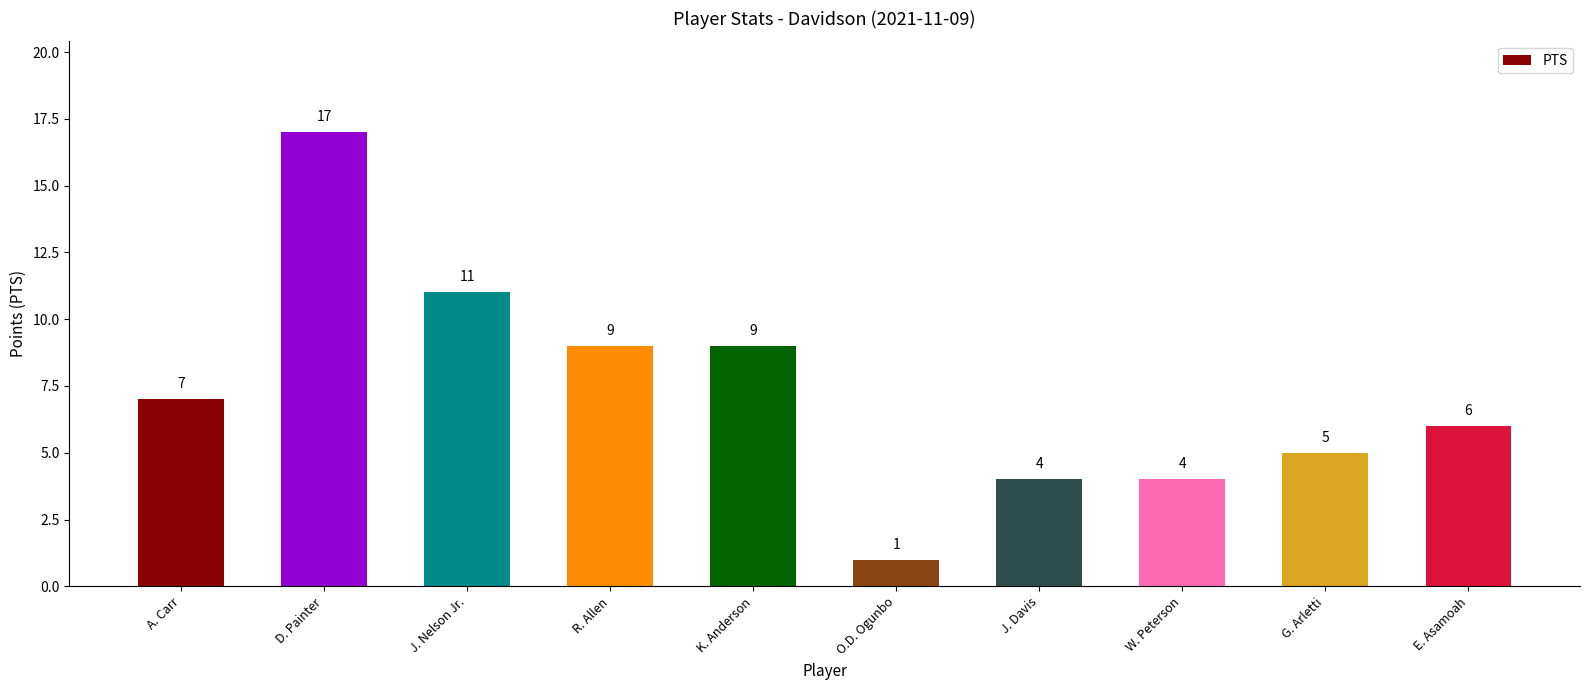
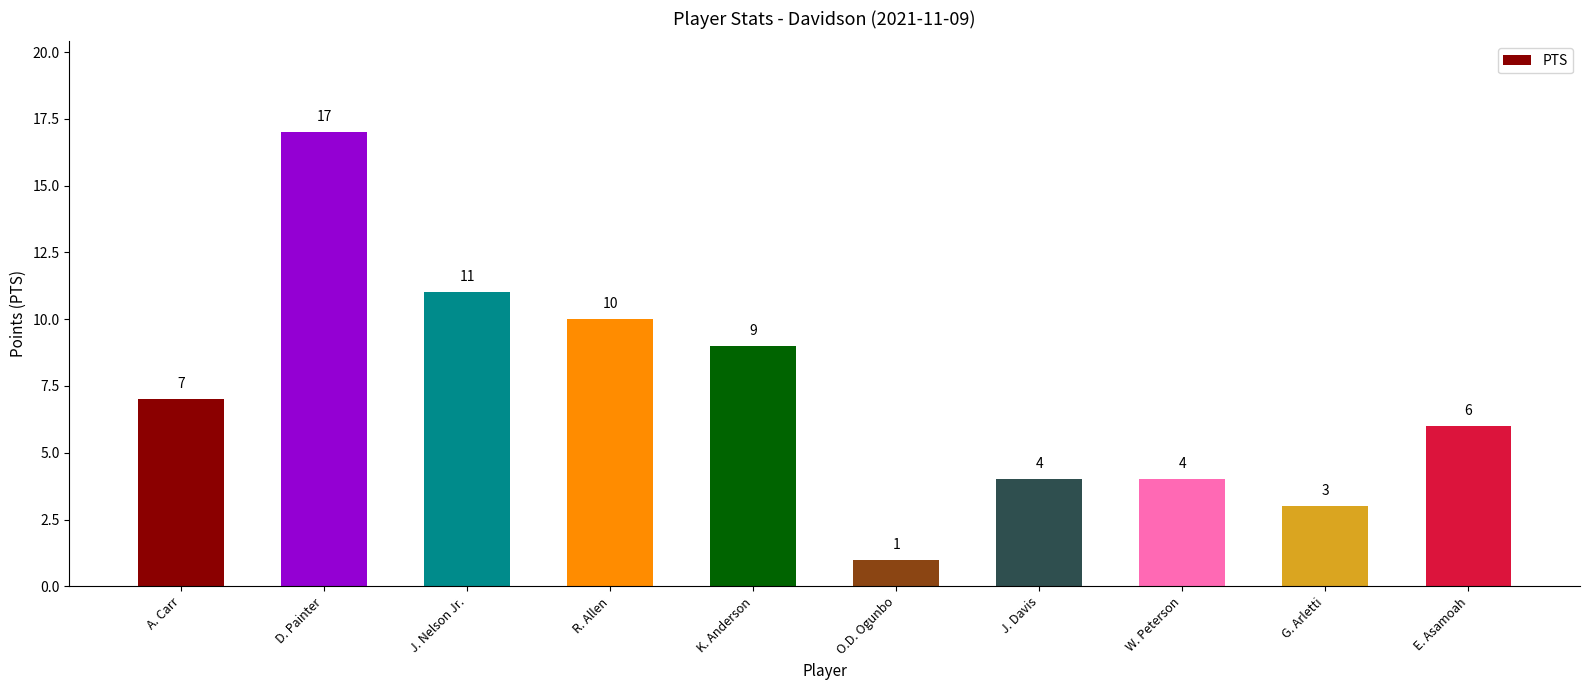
  {
    "A. Carr": 7,
    "D. Painter": 17,
    "J. Nelson Jr.": 11,
-   "R. Allen": 9,
+   "R. Allen": 10,
    "K. Anderson": 9,
    "O.D. Ogunbo": 1,
    "J. Davis": 4,
    "W. Peterson": 4,
-   "G. Arletti": 5,
+   "G. Arletti": 3,
    "E. Asamoah": 6
  }
